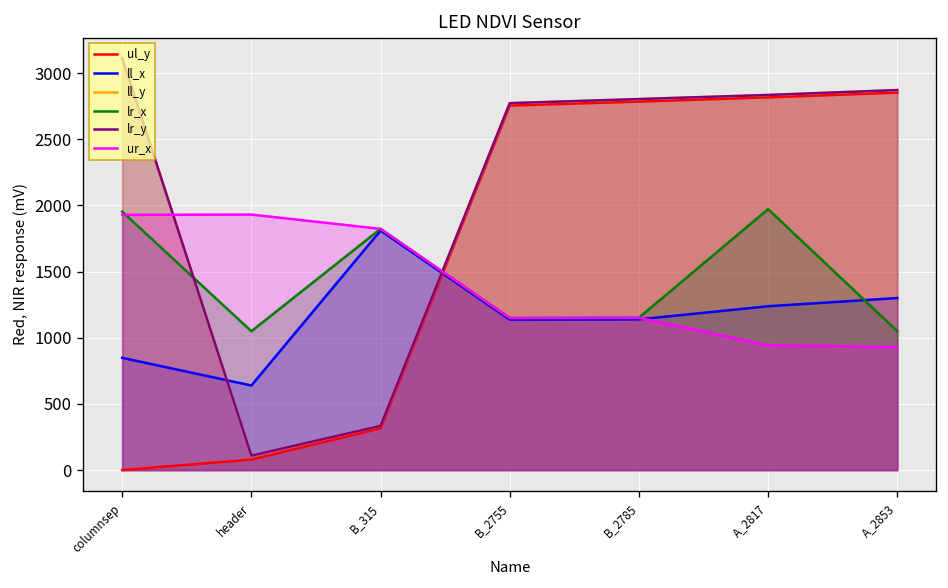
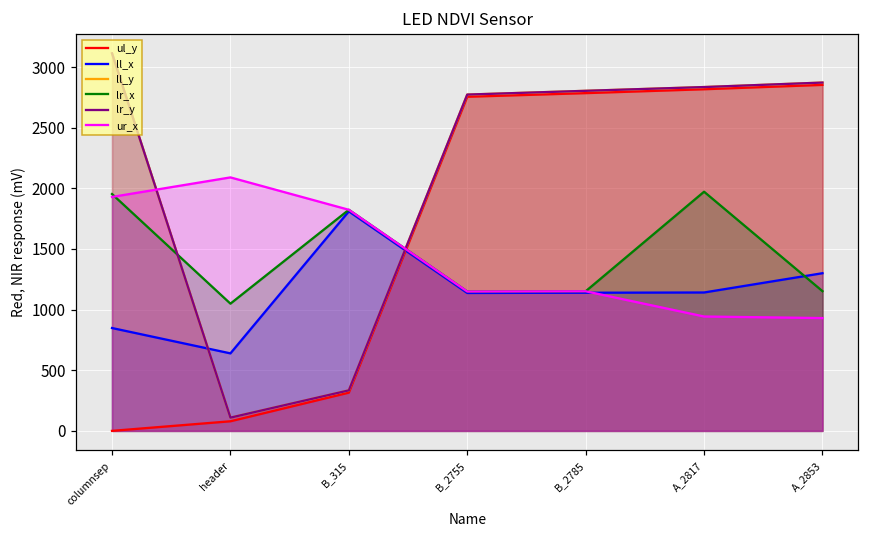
  {
    "ul_y": {
      "columnsep": 0,
      "header": 80
    },
    "ll_x": {
      "columnsep": 850,
      "header": 640,
-     "A_2817": 1240,
+     "A_2817": 1140,
      "A_2853": 1300
    },
    "lr_y": {
      "header": 110
    },
    "lr_x": {
      "columnsep": 1950,
      "header": 1050,
      "A_2817": 1970,
-     "A_2853": 1050
+     "A_2853": 1150
    },
    "ur_x": {
      "columnsep": 1930,
-     "header": 1930,
+     "header": 2090,
      "A_2817": 940,
      "A_2853": 930
    }
  }
